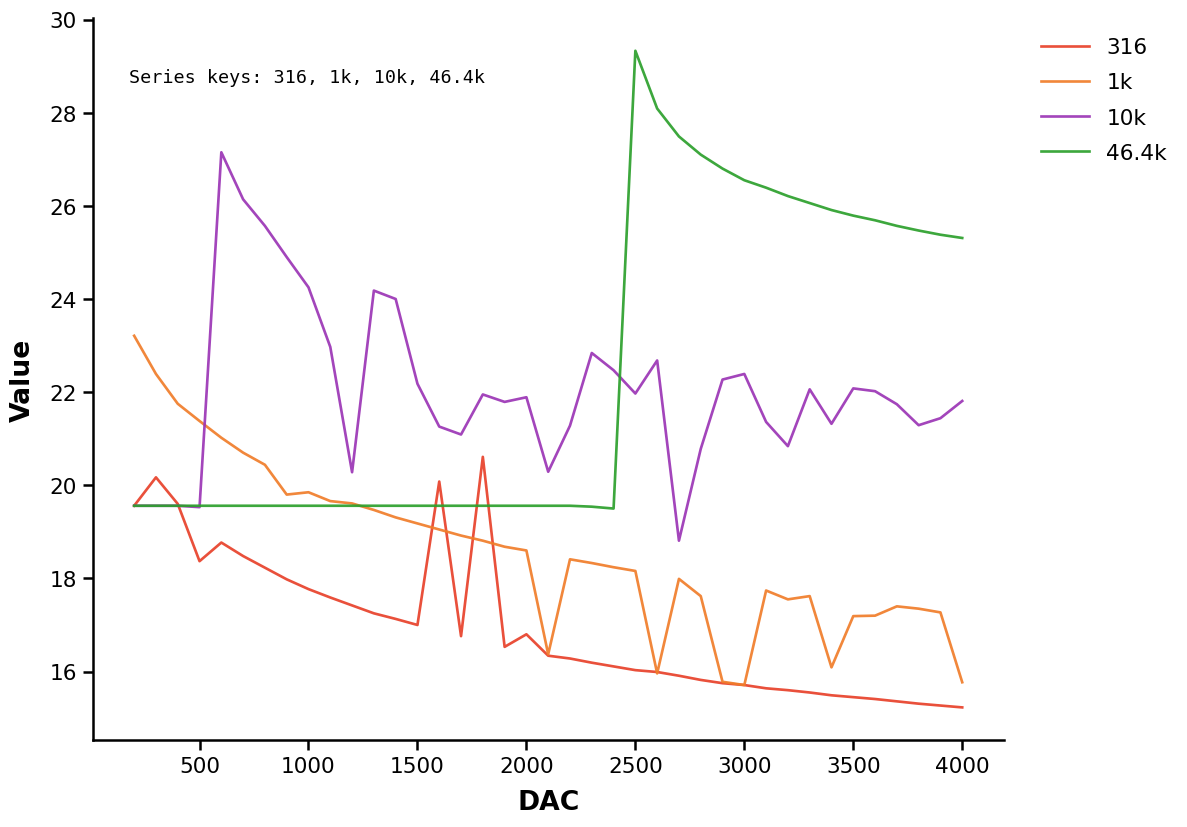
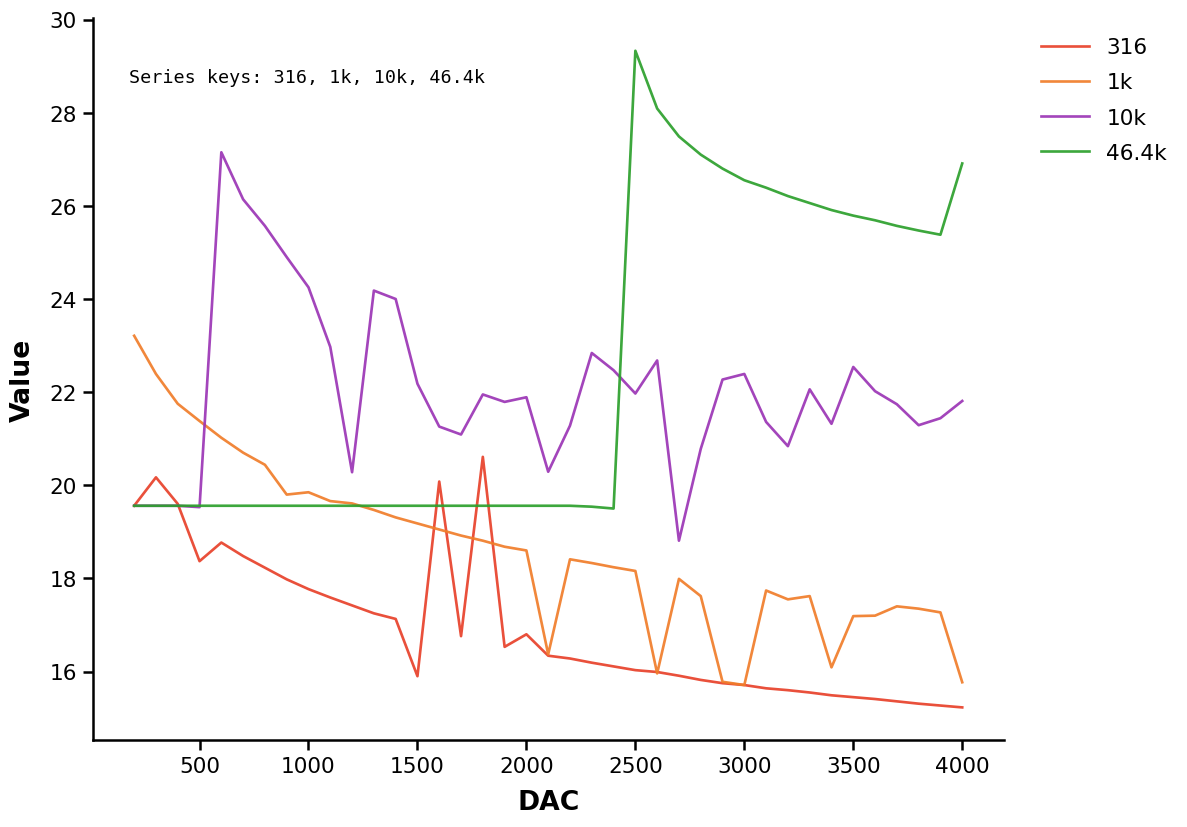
  {
    "316": {
      "500": 18.4,
      "1000": 17.8,
-     "1500": 17.0,
+     "1500": 15.9,
      "2000": 16.8,
      "2500": 16.0,
      "3500": 15.5,
      "4000": 15.2
    },
    "1k": {
      "500": 21.4,
      "1000": 19.9,
      "1500": 19.2,
      "2000": 18.6,
      "2500": 18.2,
      "3500": 17.2,
      "4000": 15.8
    },
    "10k": {
      "1000": 24.3,
      "1500": 22.2,
      "2000": 21.9,
      "2500": 22.0,
      "3000": 22.4,
-     "3500": 22.1,
+     "3500": 22.5,
      "4000": 21.8
    },
    "46.4k": {
      "1000": 19.6,
      "1500": 19.6,
      "2000": 19.6,
      "2500": 29.3,
      "3000": 26.6,
      "3500": 25.8,
-     "4000": 25.3
+     "4000": 26.9
    }
  }
